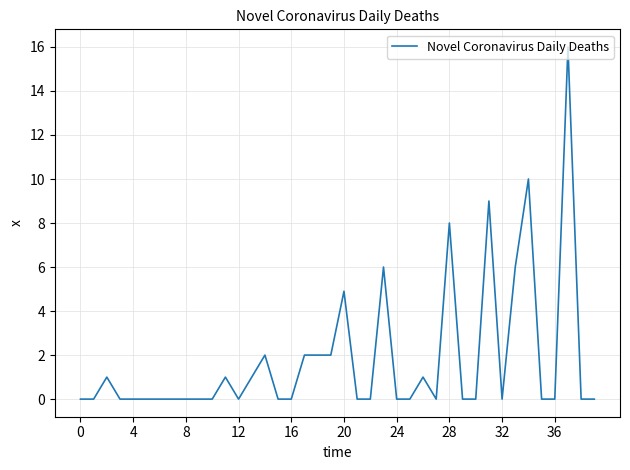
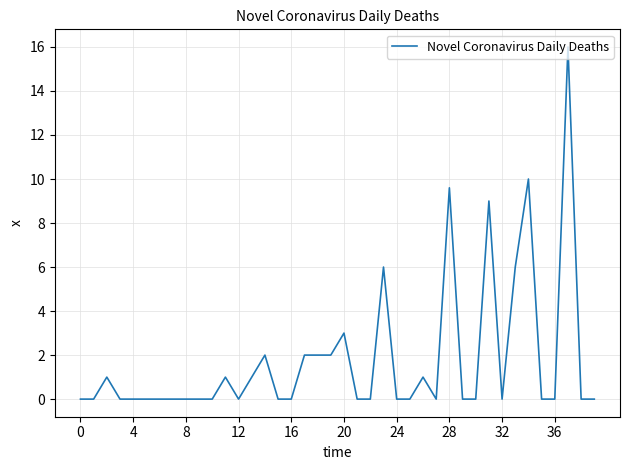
  {
    "0": 0.0,
    "4": 0.0,
    "8": 0.0,
    "12": 0.0,
    "16": 0.0,
-   "20": 4.9,
+   "20": 3.0,
    "24": 0.0,
-   "28": 8.0,
+   "28": 9.6,
    "32": 0.0,
    "36": 0.0
  }
